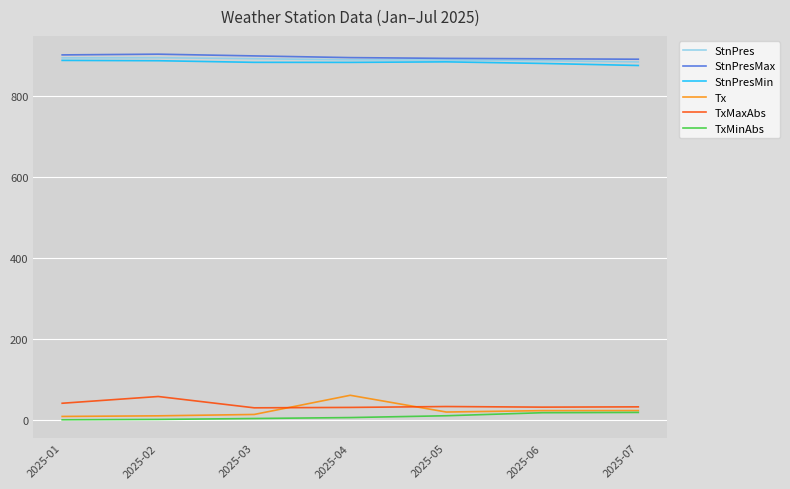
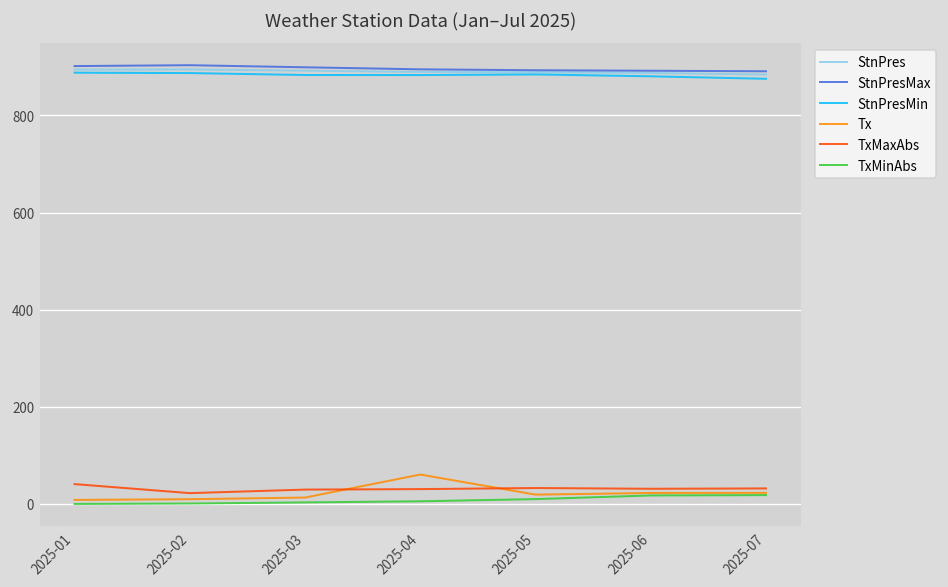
  {
    "StnPres": {
      "2025-02": 890,
      "2025-03": 890,
      "2025-07": 880
    },
    "StnPresMax": {
      "2025-01": 900,
      "2025-02": 900,
      "2025-03": 900,
      "2025-07": 890
    },
    "StnPresMin": {
      "2025-02": 890,
      "2025-03": 880,
      "2025-04": 880,
      "2025-06": 880,
      "2025-07": 880
    },
    "Tx": {
      "2025-01": 10,
      "2025-02": 10,
      "2025-03": 10,
      "2025-04": 60,
      "2025-05": 20
    },
    "TxMaxAbs": {
      "2025-01": 40,
-     "2025-02": 60,
+     "2025-02": 20,
      "2025-03": 30,
      "2025-04": 30,
      "2025-05": 30,
      "2025-06": 30,
      "2025-07": 30
    },
    "TxMinAbs": {
      "2025-01": 0,
      "2025-02": 0,
      "2025-03": 0,
      "2025-04": 10,
      "2025-05": 10
    }
  }
